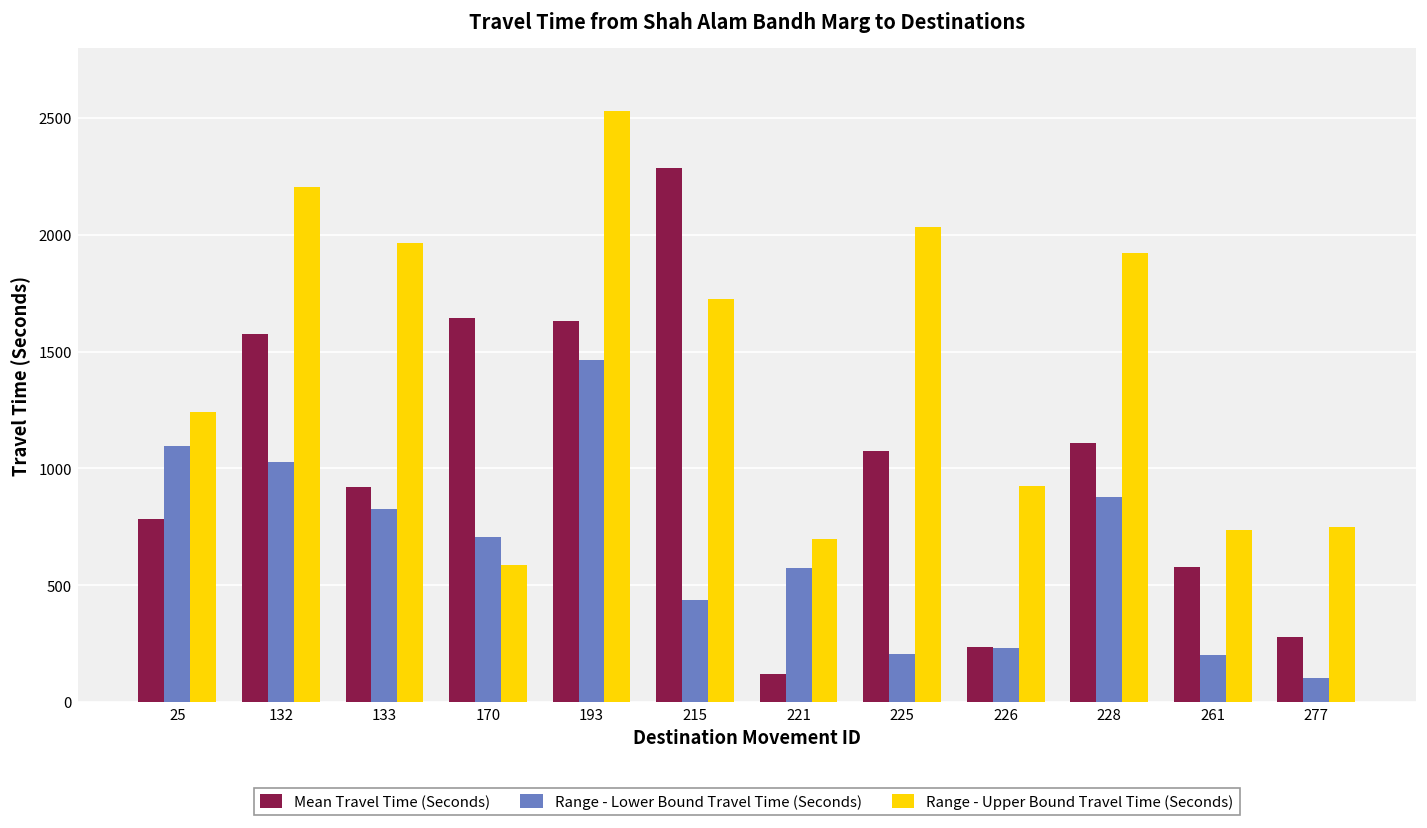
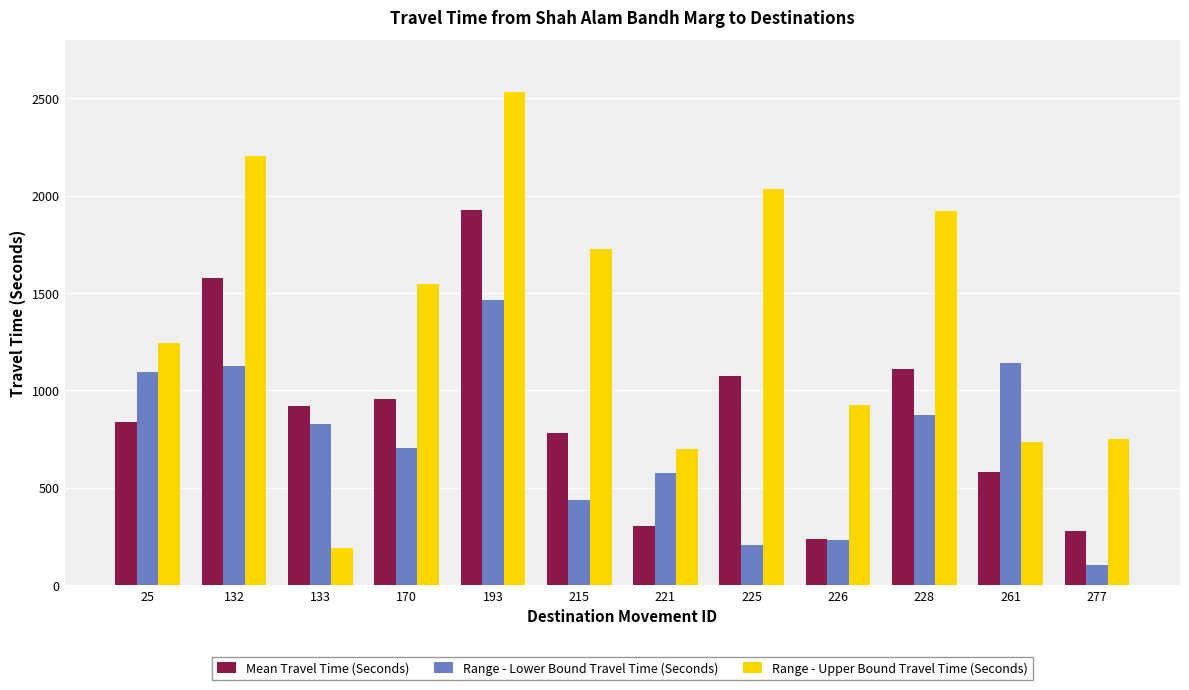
  {
    "Mean Travel Time (Seconds)": {
-     "25": 790,
+     "25": 840,
      "132": 1580,
      "133": 920,
-     "170": 1640,
-     "193": 1630,
-     "215": 2290,
-     "221": 120,
+     "170": 960,
+     "193": 1930,
+     "215": 780,
+     "221": 310,
      "225": 1080,
      "226": 240,
      "228": 1110,
      "261": 580,
      "277": 280
    },
    "Range - Lower Bound Travel Time (Seconds)": {
      "25": 1090,
-     "132": 1030,
+     "132": 1130,
      "133": 830,
      "170": 710,
      "193": 1460,
      "215": 440,
      "221": 580,
      "225": 210,
      "226": 230,
      "228": 880,
-     "261": 200,
+     "261": 1140,
      "277": 100
    },
    "Range - Upper Bound Travel Time (Seconds)": {
      "25": 1240,
      "132": 2200,
-     "133": 1970,
-     "170": 590,
+     "133": 190,
+     "170": 1550,
      "193": 2530,
      "215": 1730,
      "221": 700,
      "225": 2030,
      "226": 930,
      "228": 1920,
      "261": 740,
      "277": 750
    }
  }
